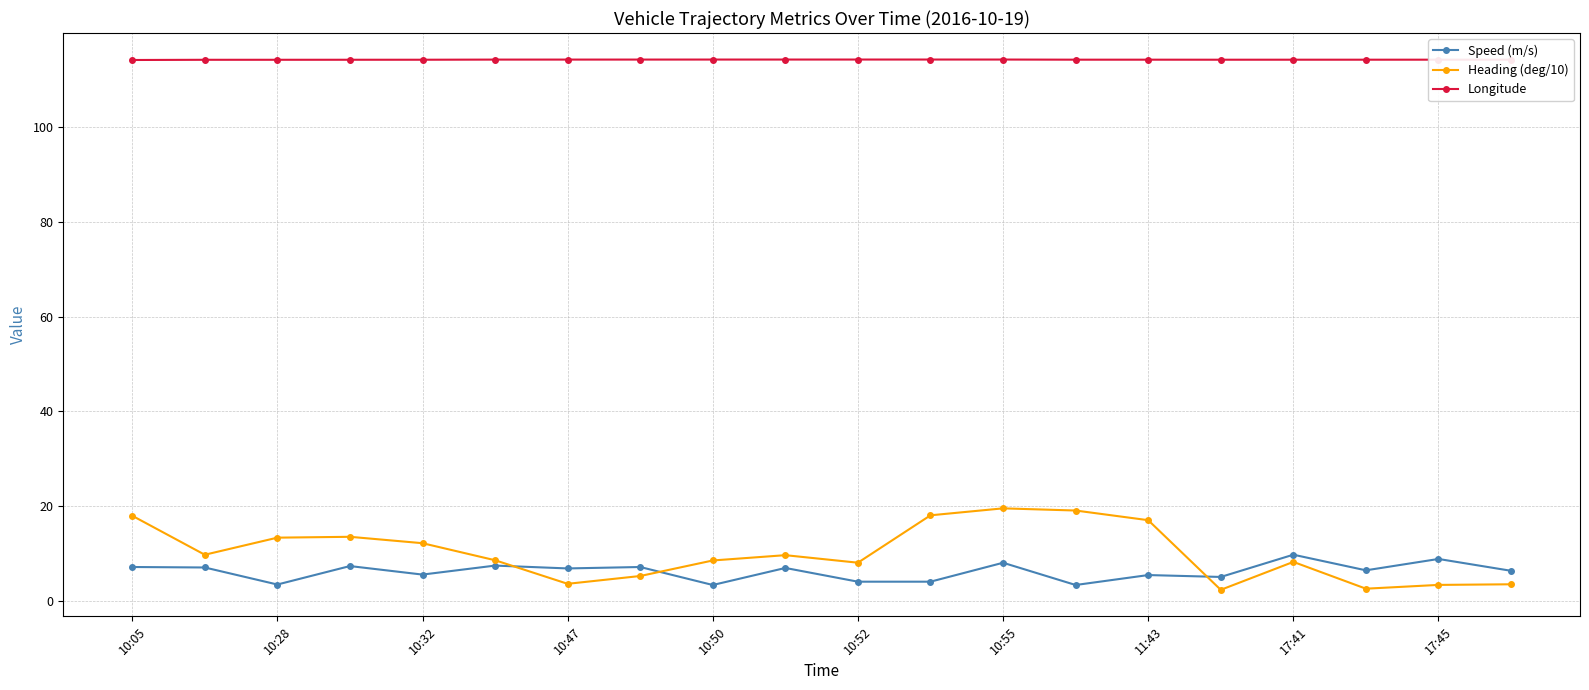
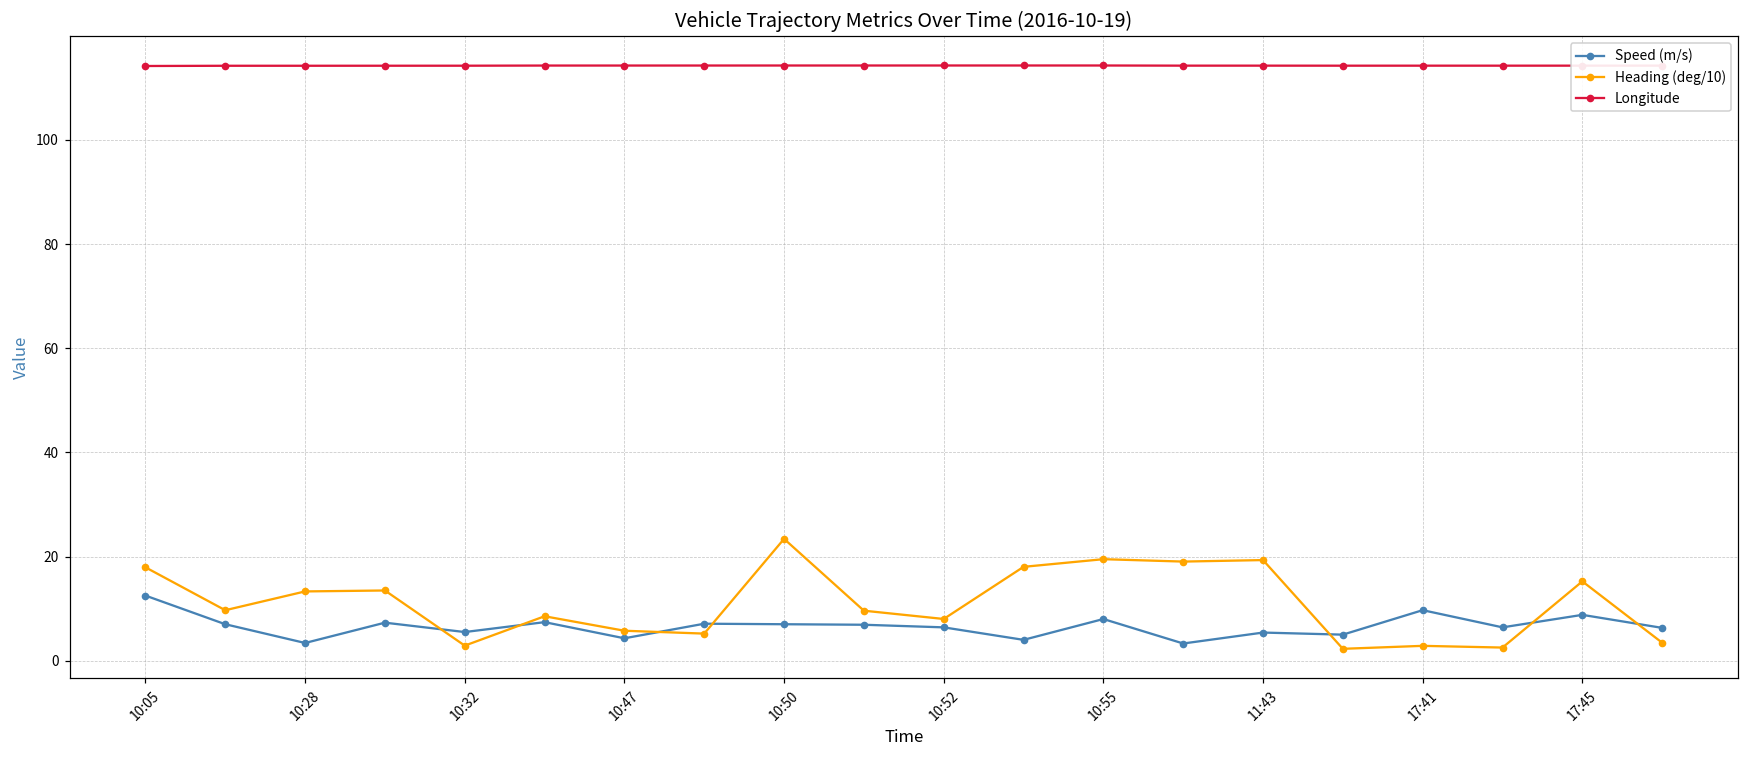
  {
    "Speed (m/s)": {
-     "10:05": 7,
+     "10:05": 13,
      "10:28": 3,
      "10:32": 6,
-     "10:47": 7,
-     "10:50": 3,
-     "10:52": 4,
+     "10:47": 4,
+     "10:50": 7,
+     "10:52": 6,
      "10:55": 8,
      "11:43": 5,
      "17:41": 10,
      "17:45": 9
    },
    "Heading (deg/10)": {
      "10:05": 18,
      "10:28": 13,
-     "10:32": 12,
-     "10:47": 4,
-     "10:50": 8,
+     "10:32": 3,
+     "10:47": 6,
+     "10:50": 23,
      "10:52": 8,
      "10:55": 19,
-     "11:43": 17,
-     "17:41": 8,
-     "17:45": 3
+     "11:43": 19,
+     "17:41": 3,
+     "17:45": 15
    },
    "Longitude": {
      "10:05": 114,
      "10:28": 114,
      "10:32": 114,
      "10:47": 114,
      "10:50": 114,
      "10:52": 114,
      "10:55": 114,
      "11:43": 114,
      "17:41": 114
    }
  }
